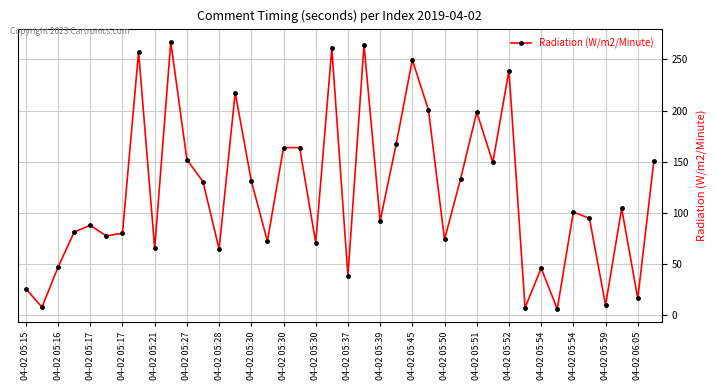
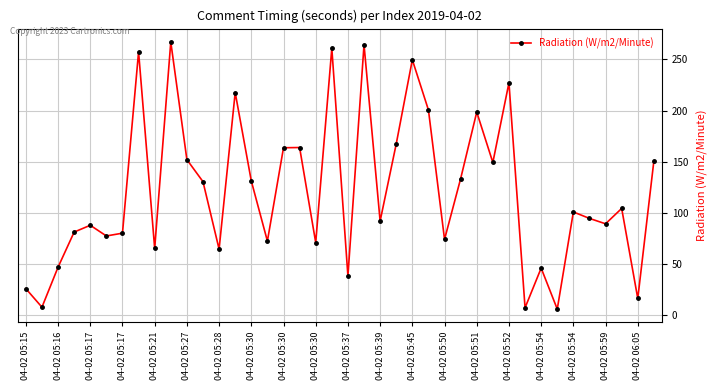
  {
    "04-02 05:21": 65,
    "04-02 05:27": 152,
    "04-02 05:37": 38,
-   "04-02 05:52": 239,
-   "04-02 05:59": 10,
+   "04-02 05:52": 227,
+   "04-02 05:59": 89,
    "04-02 06:05": 17
  }
